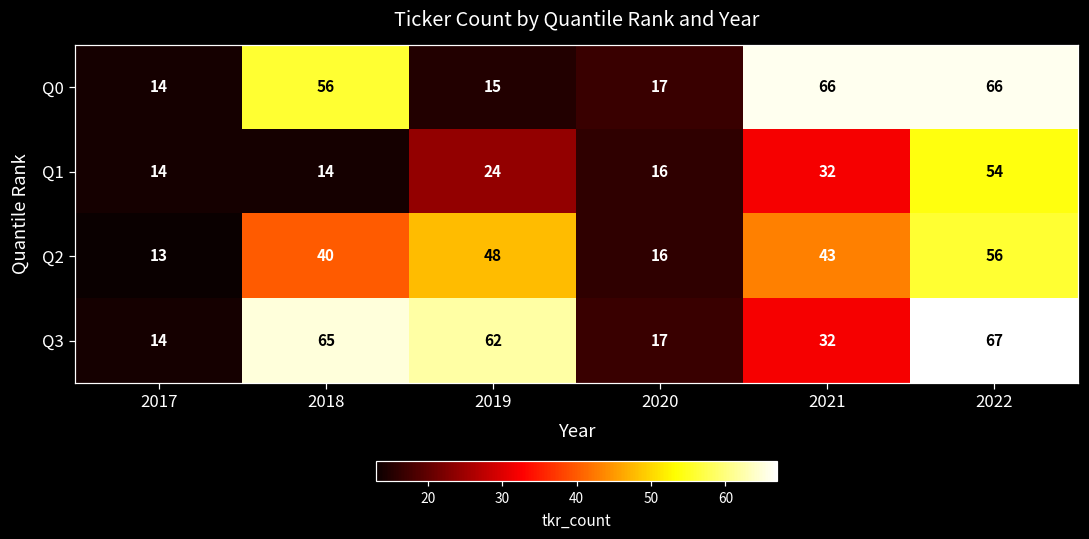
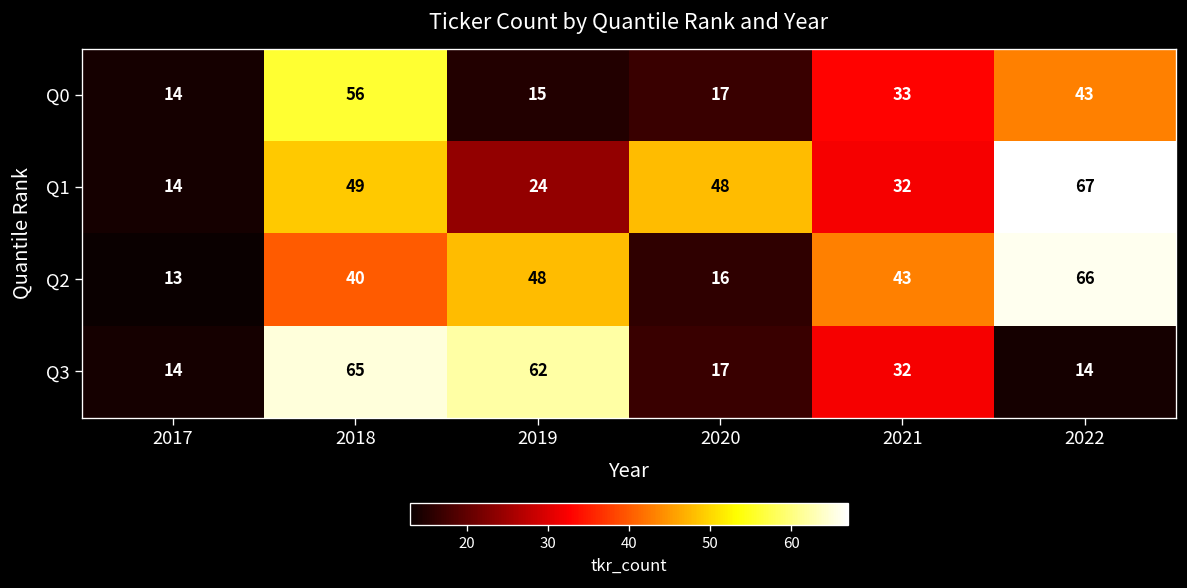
  {
    "Q0": {
      "2017": 14,
      "2018": 56,
      "2019": 15,
      "2020": 17,
-     "2021": 66,
-     "2022": 66
+     "2021": 33,
+     "2022": 43
    },
    "Q1": {
      "2017": 14,
-     "2018": 14,
+     "2018": 49,
      "2019": 24,
-     "2020": 16,
+     "2020": 48,
      "2021": 32,
-     "2022": 54
+     "2022": 67
    },
    "Q2": {
      "2017": 13,
      "2018": 40,
      "2019": 48,
      "2020": 16,
      "2021": 43,
-     "2022": 56
+     "2022": 66
    },
    "Q3": {
      "2017": 14,
      "2018": 65,
      "2019": 62,
      "2020": 17,
      "2021": 32,
-     "2022": 67
+     "2022": 14
    }
  }
